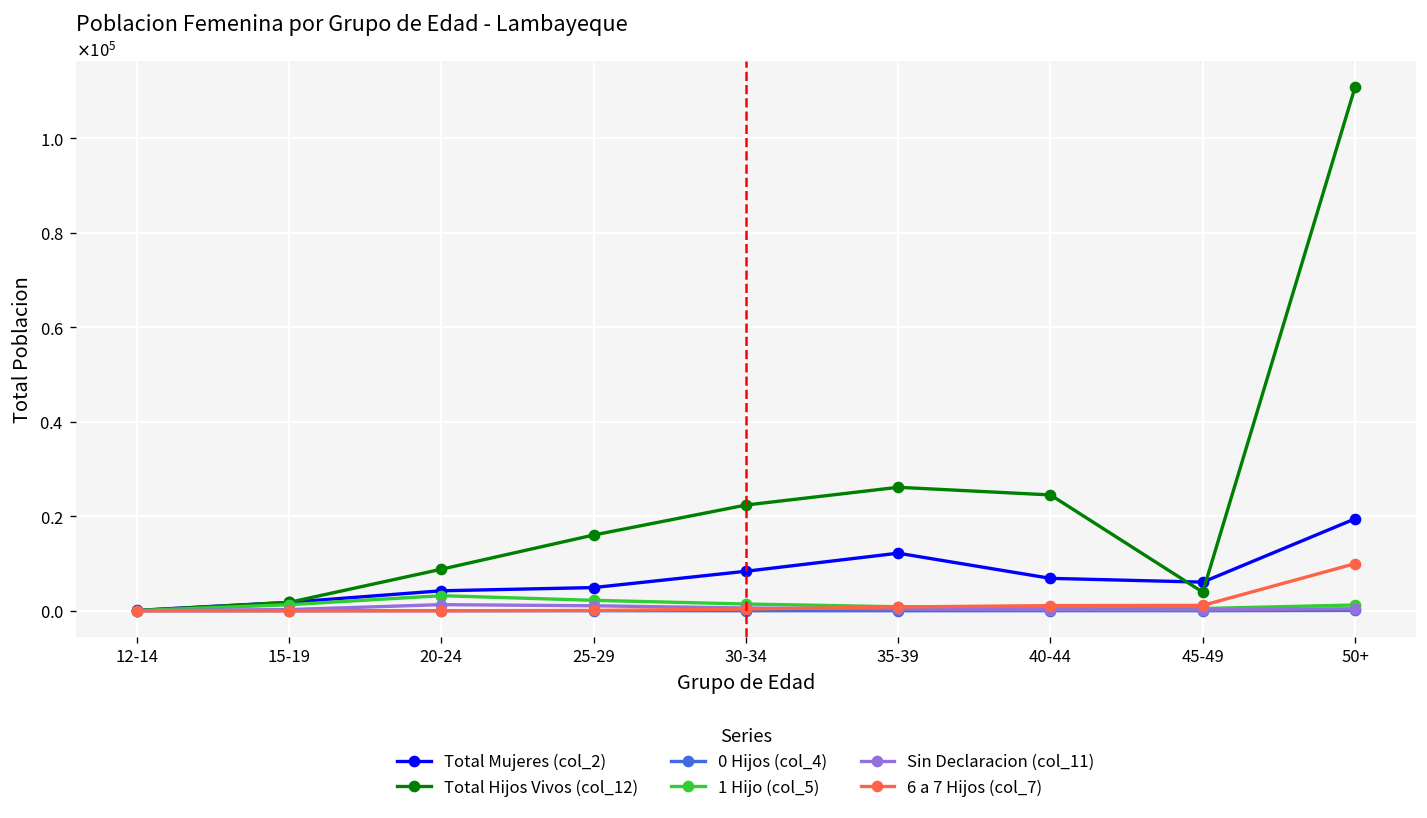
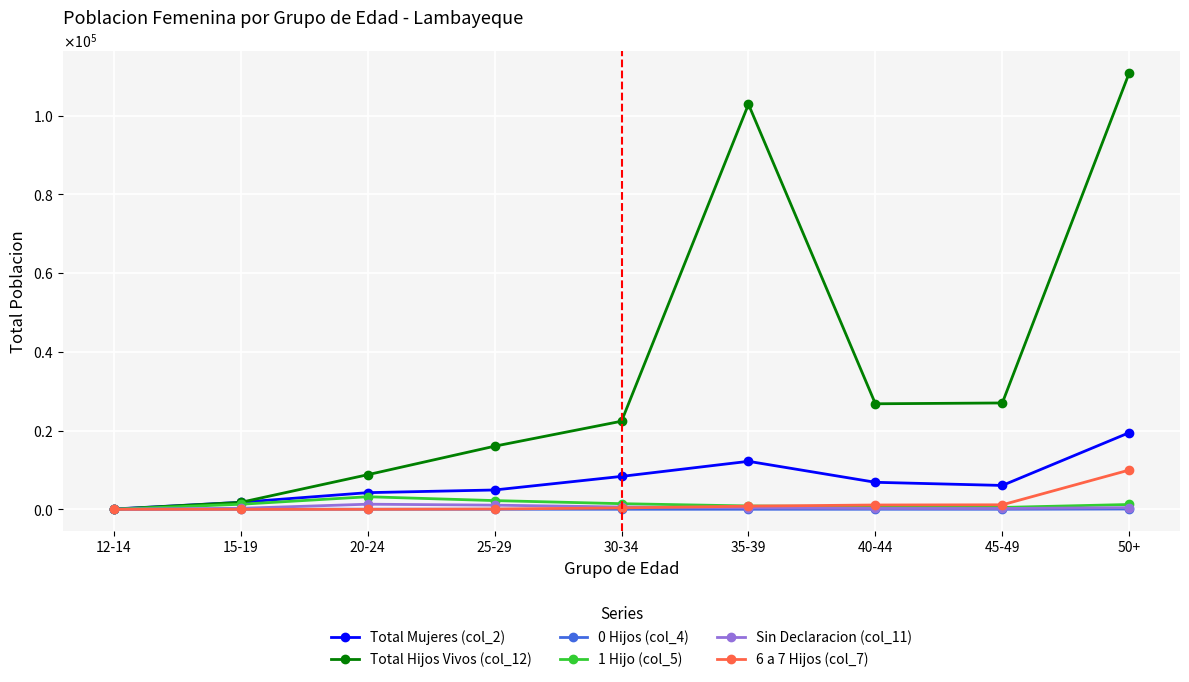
  {
    "Total Mujeres (col_2)": {
      "20-24": 4000,
      "25-29": 5000,
      "30-34": 8000,
      "35-39": 12000,
      "40-44": 7000,
      "45-49": 6000,
      "50+": 19000
    },
    "Total Hijos Vivos (col_12)": {
      "20-24": 9000,
      "25-29": 16000,
      "30-34": 22000,
-     "35-39": 26000,
-     "40-44": 25000,
-     "45-49": 4000,
+     "35-39": 103000,
+     "40-44": 27000,
+     "45-49": 27000,
      "50+": 111000
    },
    "1 Hijo (col_5)": {
      "20-24": 3000,
      "25-29": 2000,
      "30-34": 1000,
      "50+": 1000
    },
    "Sin Declaracion (col_11)": {
      "20-24": 1000,
      "25-29": 1000
    },
    "6 a 7 Hijos (col_7)": {
      "45-49": 1000,
      "50+": 10000
    }
  }
